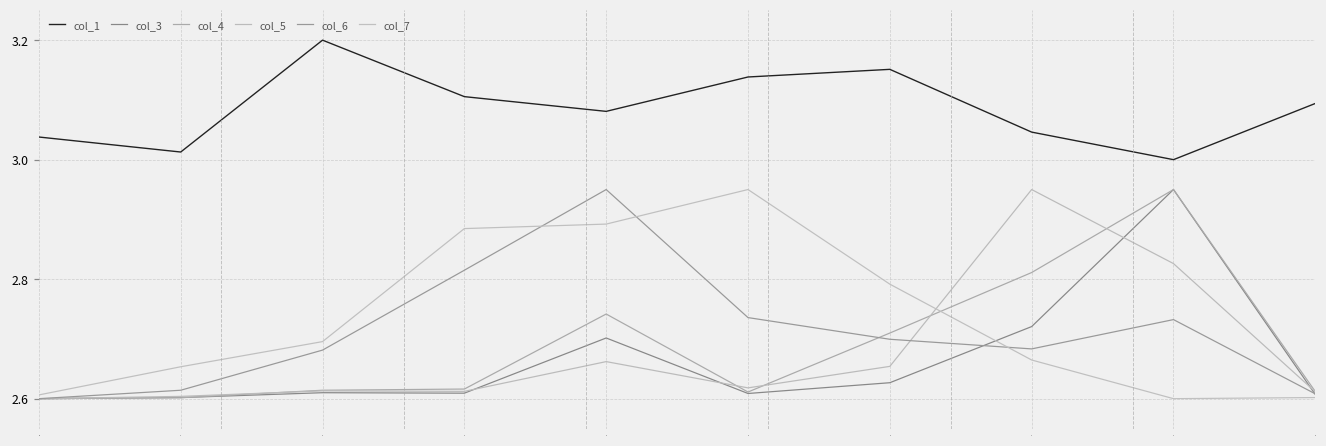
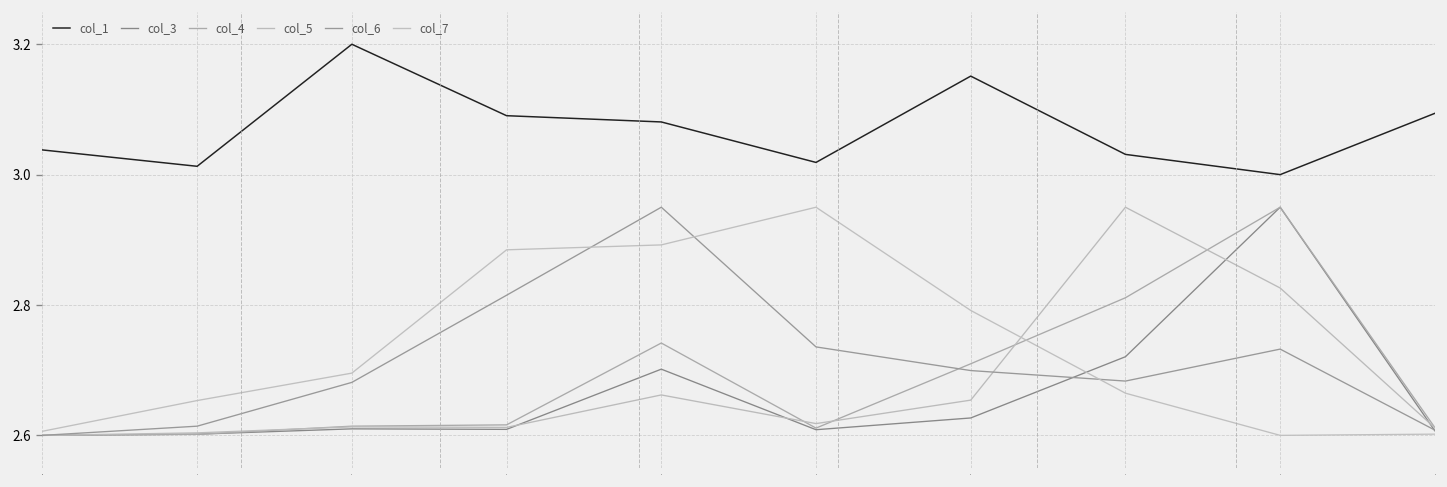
  {
    "col_1": {
      "0": 3.04,
      "1": 3.01,
      "2": 3.20,
-     "3": 3.11,
+     "3": 3.09,
      "4": 3.08,
-     "5": 3.14,
+     "5": 3.02,
      "6": 3.15,
-     "7": 3.05,
+     "7": 3.03,
      "8": 3.00,
      "9": 3.09
    }
  }
